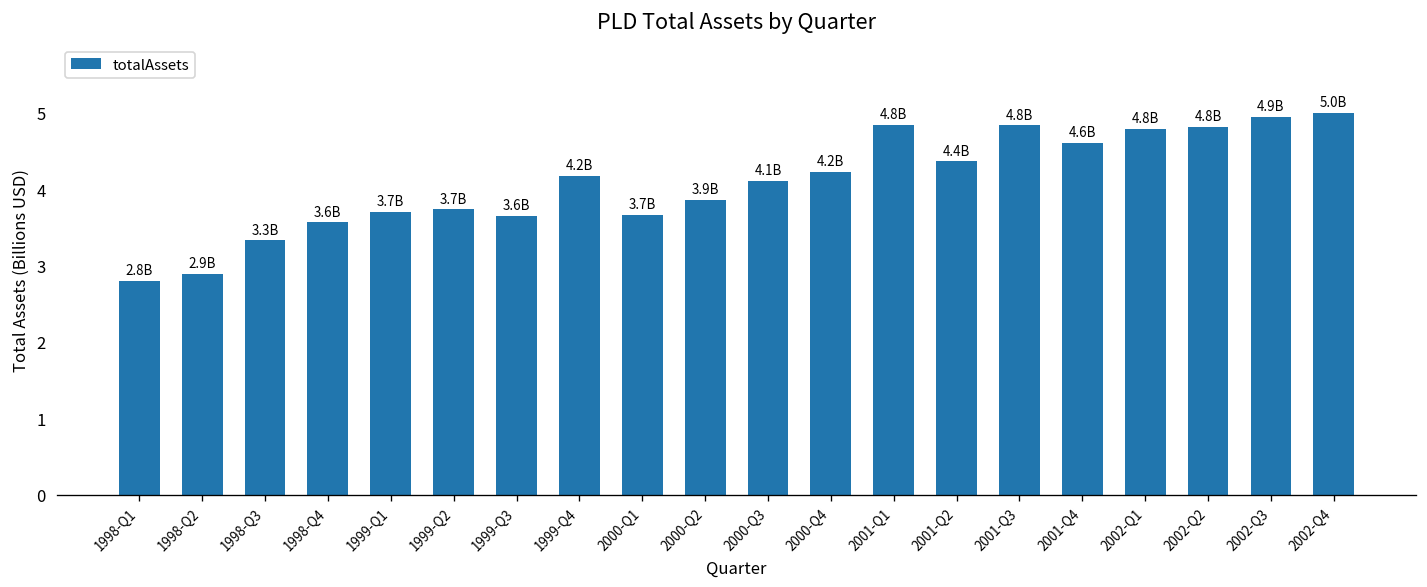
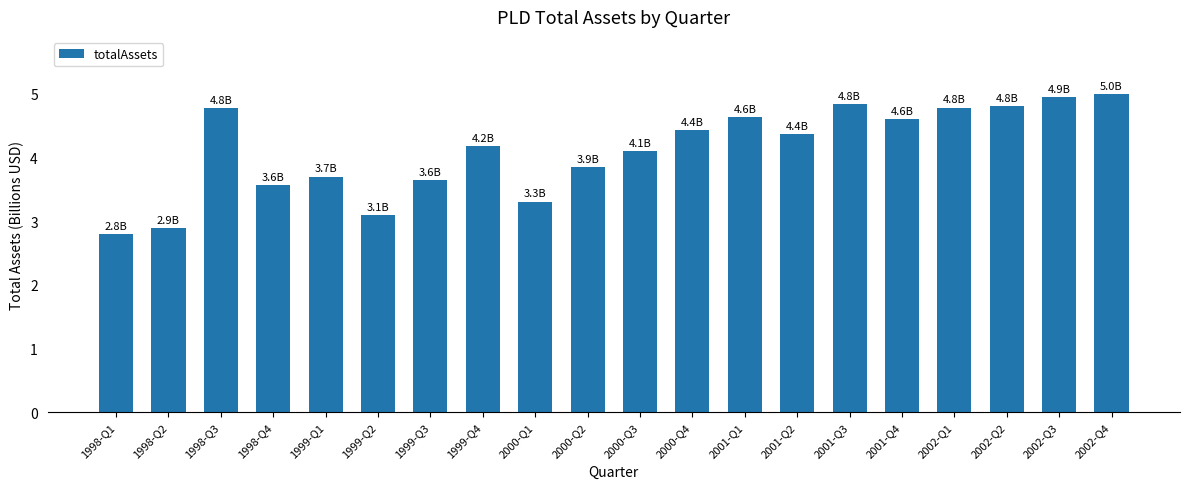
  {
    "1998-Q1": "2.8B",
    "1998-Q2": "2.9B",
-   "1998-Q3": "3.3B",
+   "1998-Q3": "4.8B",
    "1998-Q4": "3.6B",
    "1999-Q1": "3.7B",
-   "1999-Q2": "3.7B",
+   "1999-Q2": "3.1B",
    "1999-Q3": "3.6B",
    "1999-Q4": "4.2B",
-   "2000-Q1": "3.7B",
+   "2000-Q1": "3.3B",
    "2000-Q2": "3.9B",
    "2000-Q3": "4.1B",
-   "2000-Q4": "4.2B",
-   "2001-Q1": "4.8B",
+   "2000-Q4": "4.4B",
+   "2001-Q1": "4.6B",
    "2001-Q2": "4.4B",
    "2001-Q3": "4.8B",
    "2001-Q4": "4.6B",
    "2002-Q1": "4.8B",
    "2002-Q2": "4.8B",
    "2002-Q3": "4.9B",
    "2002-Q4": "5.0B"
  }
